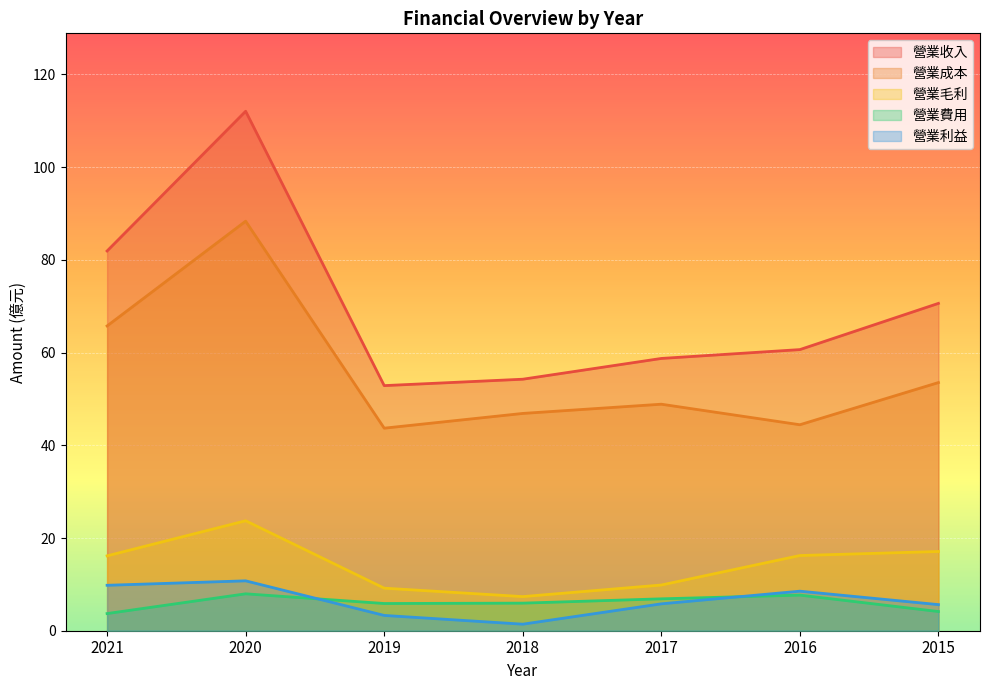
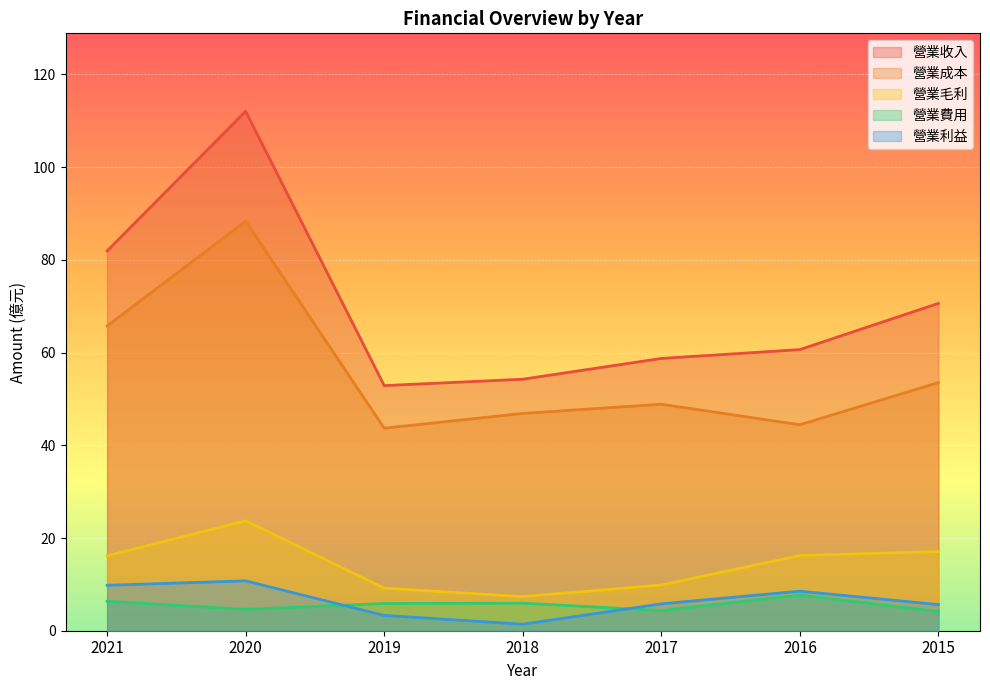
  {
    "營業費用": {
-     "2021": 4,
-     "2020": 8,
+     "2021": 6,
+     "2020": 5,
      "2019": 6,
      "2018": 6,
-     "2017": 7,
+     "2017": 4,
      "2016": 8,
      "2015": 4
    },
    "營業利益": {
      "2021": 10,
      "2020": 11,
      "2019": 3,
      "2018": 1,
      "2017": 6,
      "2016": 9,
      "2015": 6
    }
  }
